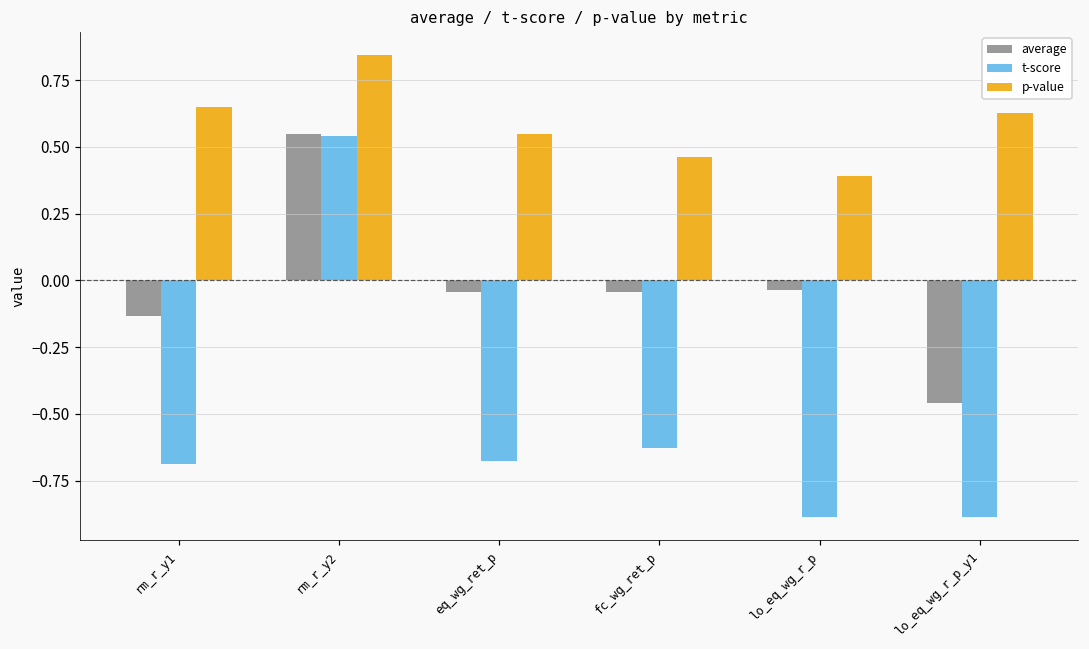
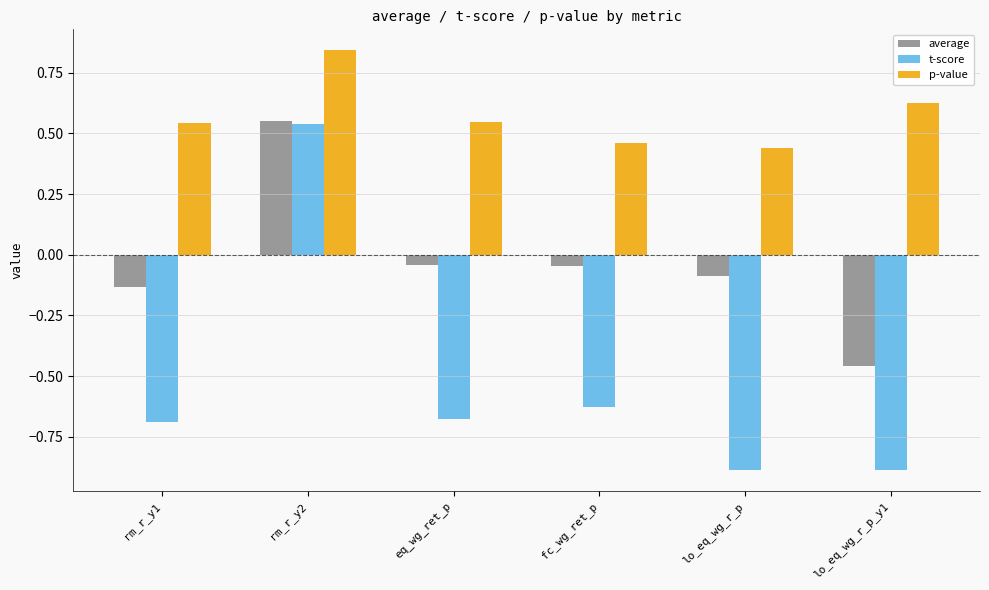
  {
    "average": {
      "rm_r_y1": -0.13,
      "rm_r_y2": 0.55,
      "eq_wg_ret_p": -0.04,
      "fc_wg_ret_p": -0.04,
-     "lo_eq_wg_r_p": -0.04,
+     "lo_eq_wg_r_p": -0.09,
      "lo_eq_wg_r_p_y1": -0.46
    },
    "t-score": {
      "rm_r_y1": -0.69,
      "rm_r_y2": 0.54,
      "eq_wg_ret_p": -0.68,
      "fc_wg_ret_p": -0.63,
      "lo_eq_wg_r_p": -0.89,
      "lo_eq_wg_r_p_y1": -0.89
    },
    "p-value": {
-     "rm_r_y1": 0.65,
+     "rm_r_y1": 0.54,
      "rm_r_y2": 0.84,
      "eq_wg_ret_p": 0.55,
      "fc_wg_ret_p": 0.46,
-     "lo_eq_wg_r_p": 0.39,
+     "lo_eq_wg_r_p": 0.44,
      "lo_eq_wg_r_p_y1": 0.62
    }
  }
